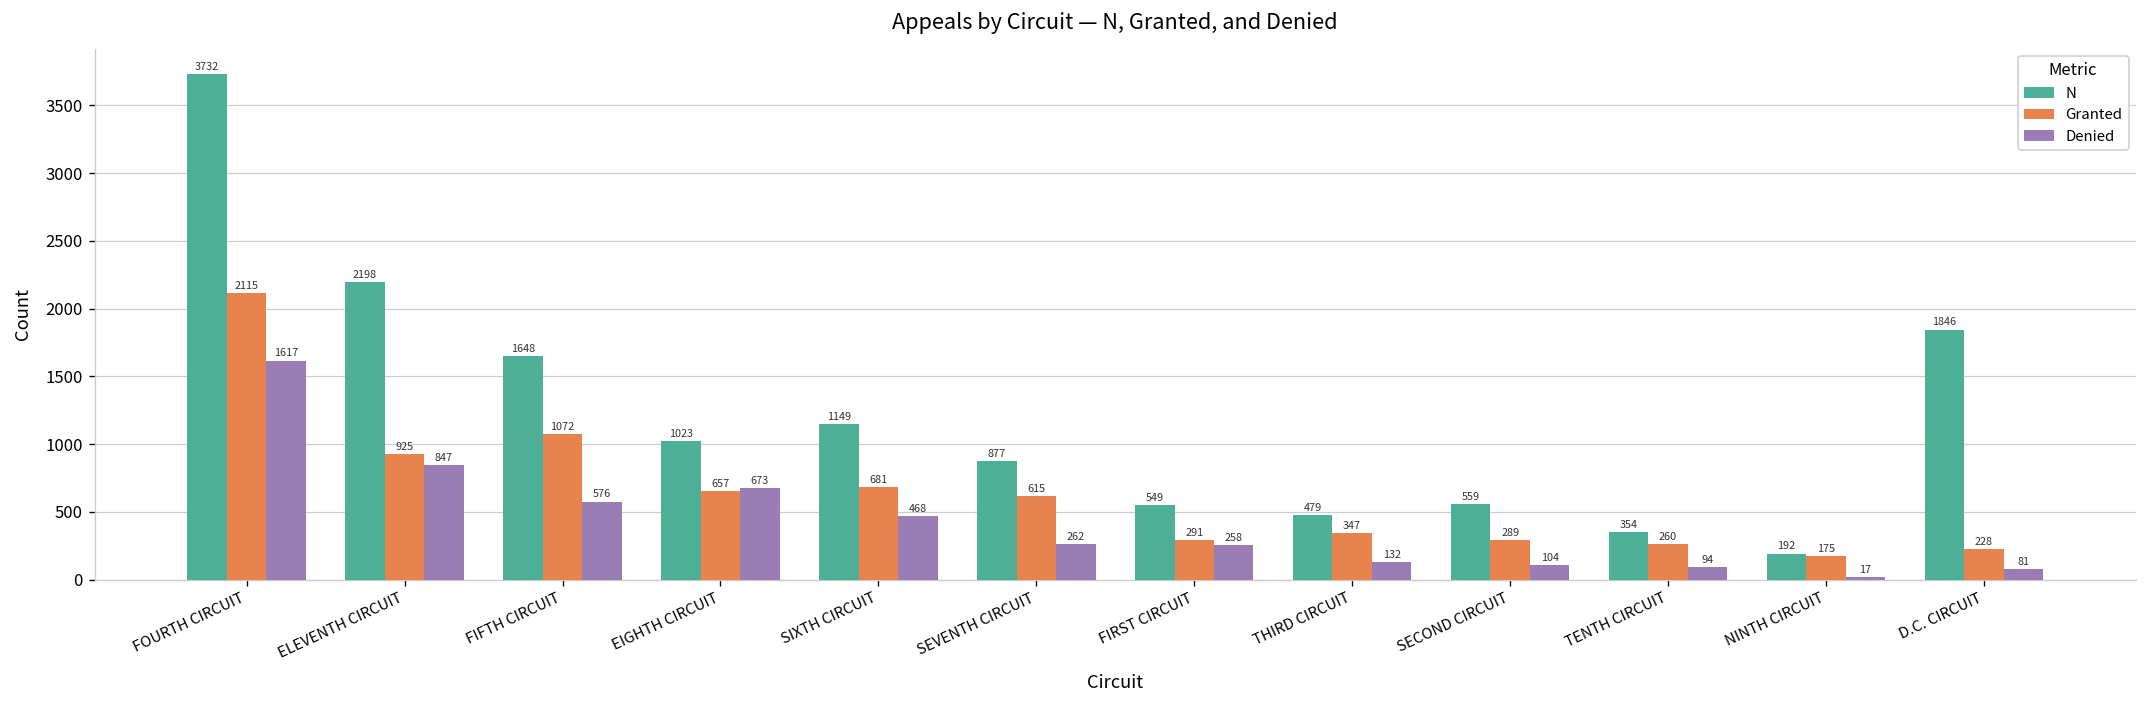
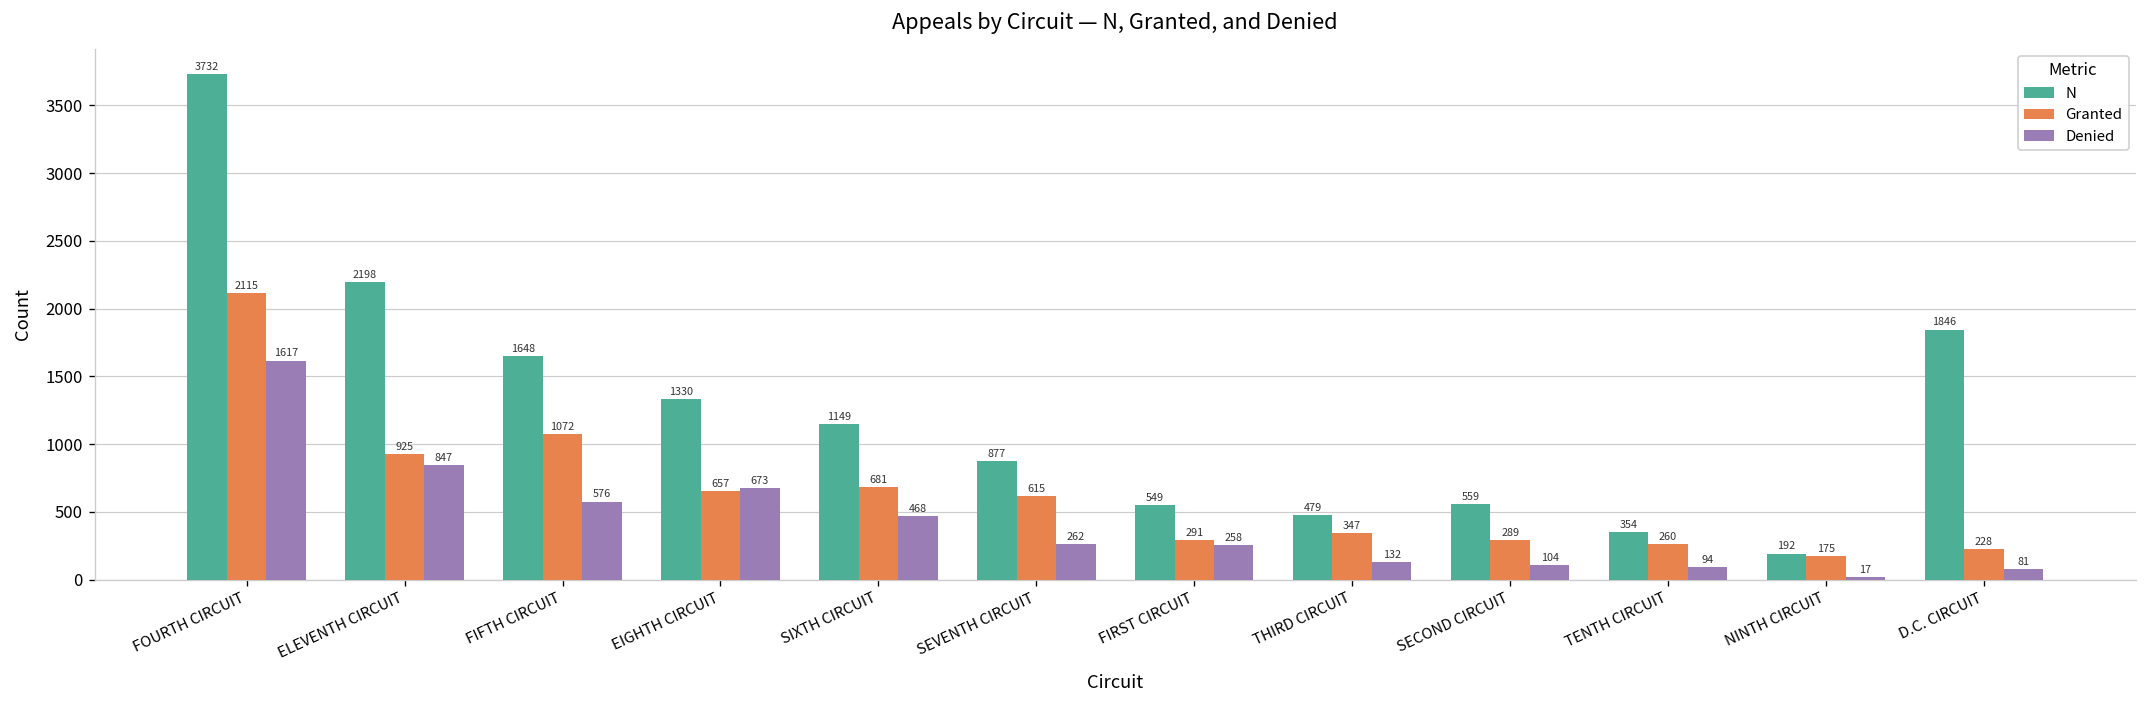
  {
    "N": {
      "FOURTH CIRCUIT": 3732,
      "ELEVENTH CIRCUIT": 2198,
      "FIFTH CIRCUIT": 1648,
-     "EIGHTH CIRCUIT": 1023,
+     "EIGHTH CIRCUIT": 1330,
      "SIXTH CIRCUIT": 1149,
      "SEVENTH CIRCUIT": 877,
      "FIRST CIRCUIT": 549,
      "THIRD CIRCUIT": 479,
      "SECOND CIRCUIT": 559,
      "TENTH CIRCUIT": 354,
      "NINTH CIRCUIT": 192,
      "D.C. CIRCUIT": 1846
    },
    "Granted": {
      "FOURTH CIRCUIT": 2115,
      "ELEVENTH CIRCUIT": 925,
      "FIFTH CIRCUIT": 1072,
      "EIGHTH CIRCUIT": 657,
      "SIXTH CIRCUIT": 681,
      "SEVENTH CIRCUIT": 615,
      "FIRST CIRCUIT": 291,
      "THIRD CIRCUIT": 347,
      "SECOND CIRCUIT": 289,
      "TENTH CIRCUIT": 260,
      "NINTH CIRCUIT": 175,
      "D.C. CIRCUIT": 228
    },
    "Denied": {
      "FOURTH CIRCUIT": 1617,
      "ELEVENTH CIRCUIT": 847,
      "FIFTH CIRCUIT": 576,
      "EIGHTH CIRCUIT": 673,
      "SIXTH CIRCUIT": 468,
      "SEVENTH CIRCUIT": 262,
      "FIRST CIRCUIT": 258,
      "THIRD CIRCUIT": 132,
      "SECOND CIRCUIT": 104,
      "TENTH CIRCUIT": 94,
      "NINTH CIRCUIT": 17,
      "D.C. CIRCUIT": 81
    }
  }
